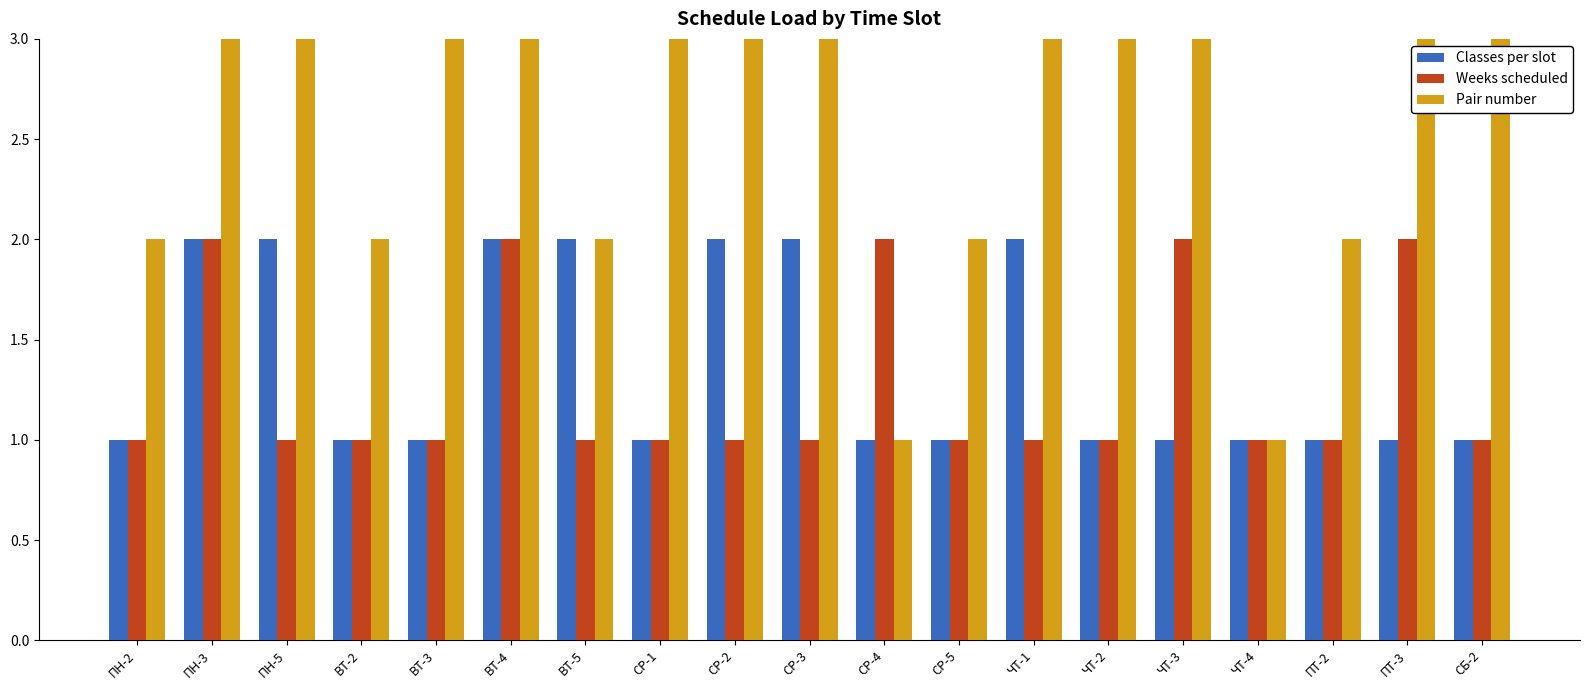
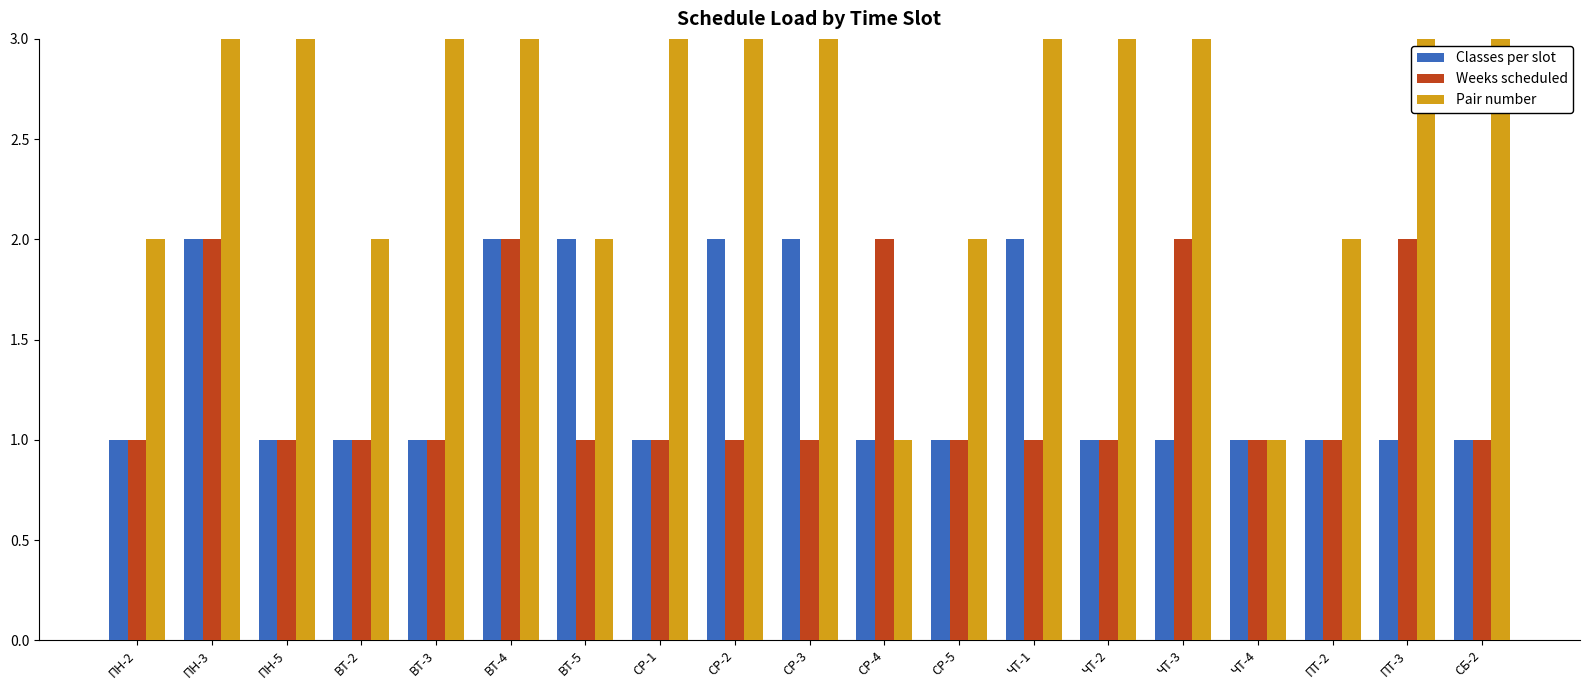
  {
    "Classes per slot": {
      "ПН-2": 1,
      "ПН-3": 2,
-     "ПН-5": 2,
+     "ПН-5": 1,
      "ВТ-2": 1,
      "ВТ-3": 1,
      "ВТ-4": 2,
      "ВТ-5": 2,
      "СР-1": 1,
      "СР-2": 2,
      "СР-3": 2,
      "СР-4": 1,
      "СР-5": 1,
      "ЧТ-1": 2,
      "ЧТ-2": 1,
      "ЧТ-3": 1,
      "ЧТ-4": 1,
      "ПТ-2": 1,
      "ПТ-3": 1,
      "СБ-2": 1
    },
    "Weeks scheduled": {
      "ПН-2": 1,
      "ПН-3": 2,
      "ПН-5": 1,
      "ВТ-2": 1,
      "ВТ-3": 1,
      "ВТ-4": 2,
      "ВТ-5": 1,
      "СР-1": 1,
      "СР-2": 1,
      "СР-3": 1,
      "СР-4": 2,
      "СР-5": 1,
      "ЧТ-1": 1,
      "ЧТ-2": 1,
      "ЧТ-3": 2,
      "ЧТ-4": 1,
      "ПТ-2": 1,
      "ПТ-3": 2,
      "СБ-2": 1
    },
    "Pair number": {
      "ПН-2": 2,
      "ПН-3": 3,
      "ВТ-2": 2,
      "ВТ-3": 3,
      "ВТ-5": 2,
      "СР-1": 3,
      "СР-4": 1,
      "СР-5": 2,
      "ЧТ-1": 3,
      "ЧТ-4": 1,
      "ПТ-2": 2,
      "ПТ-3": 3
    }
  }
